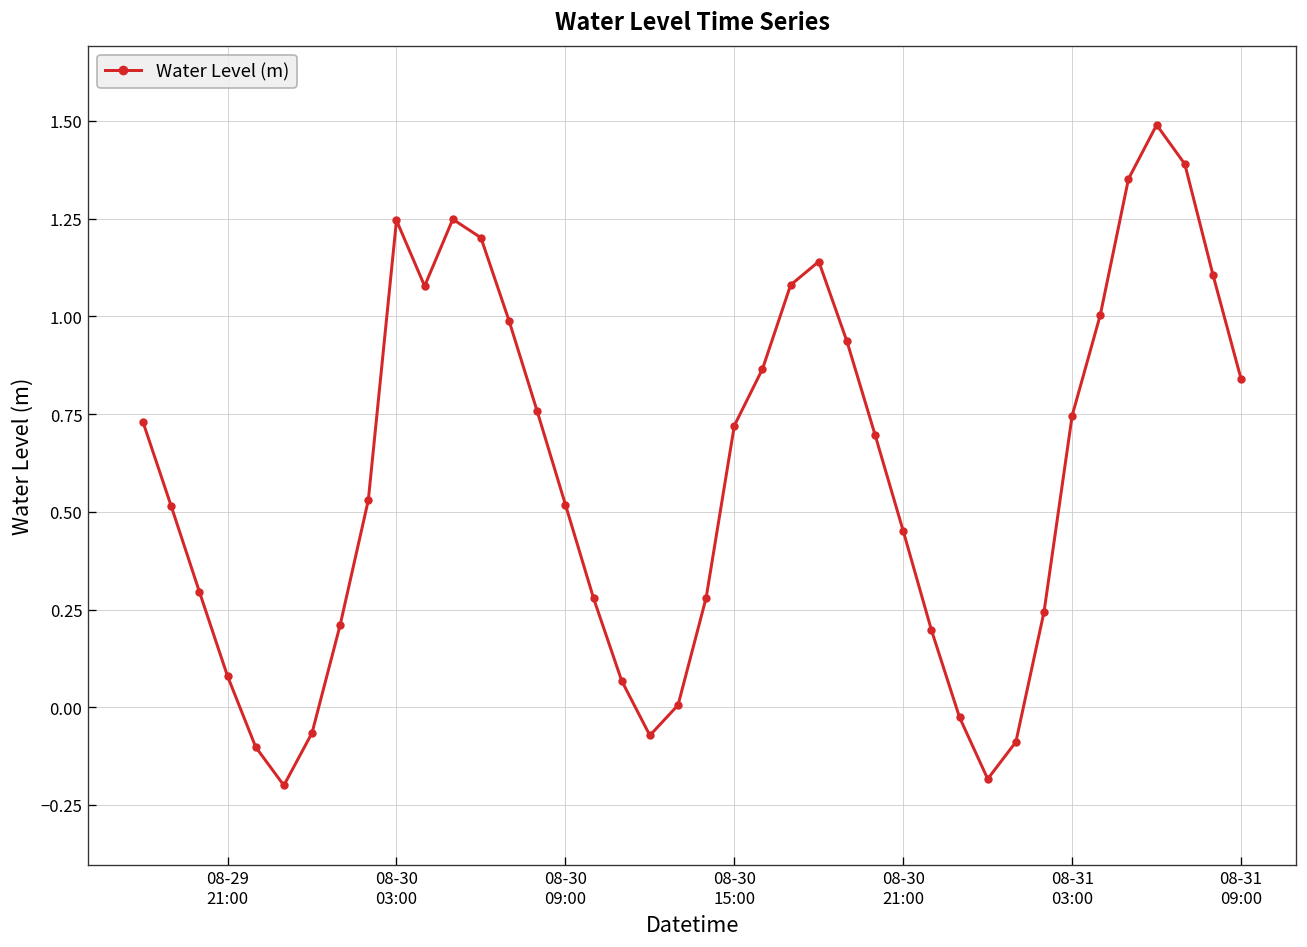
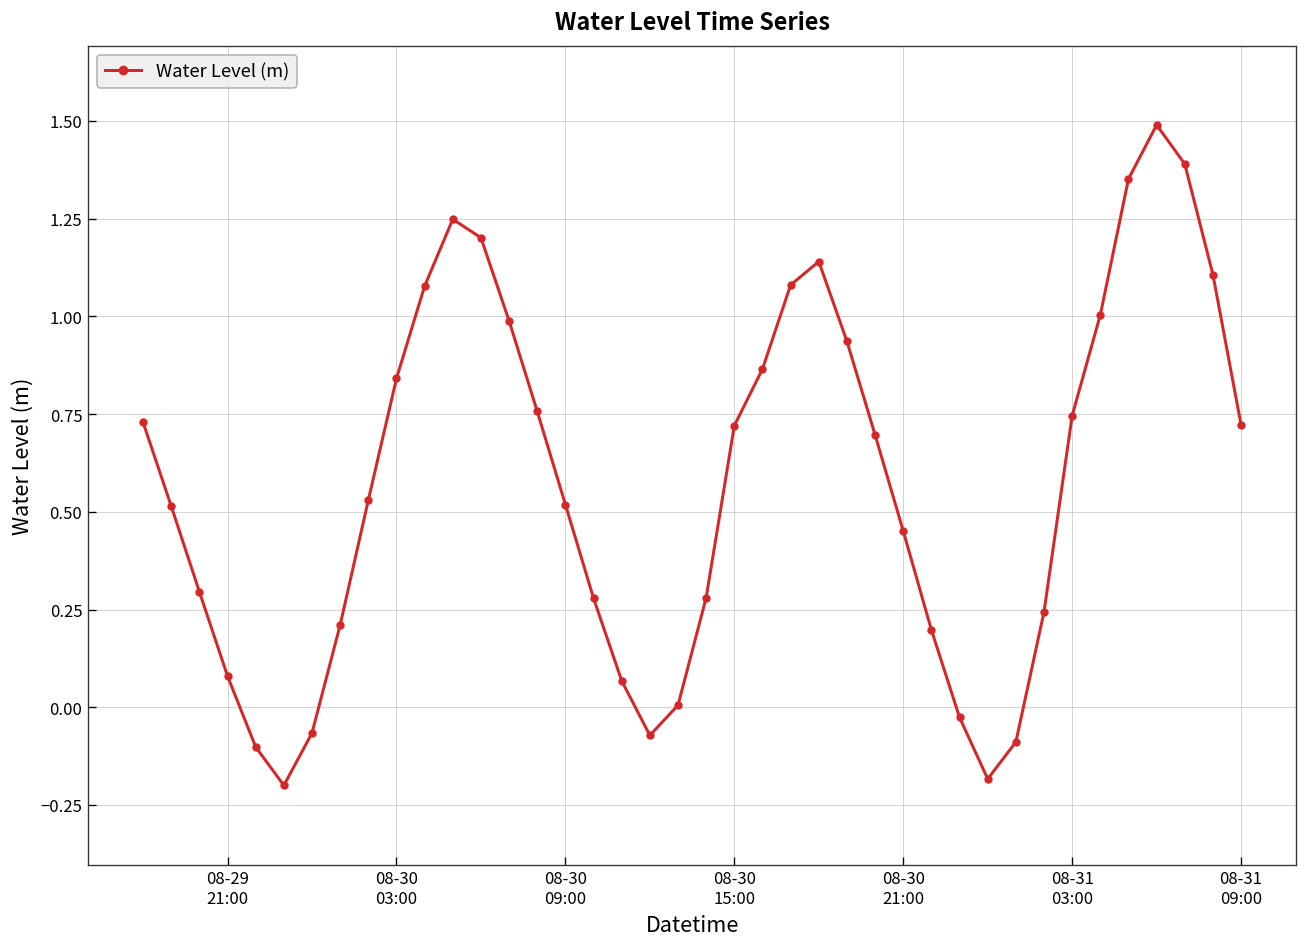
  {
    "08-29 21:00": 0.08,
-   "08-30 03:00": 1.25,
+   "08-30 03:00": 0.84,
    "08-30 09:00": 0.52,
    "08-30 15:00": 0.72,
    "08-30 21:00": 0.45,
    "08-31 03:00": 0.75,
-   "08-31 09:00": 0.84
+   "08-31 09:00": 0.72
  }
